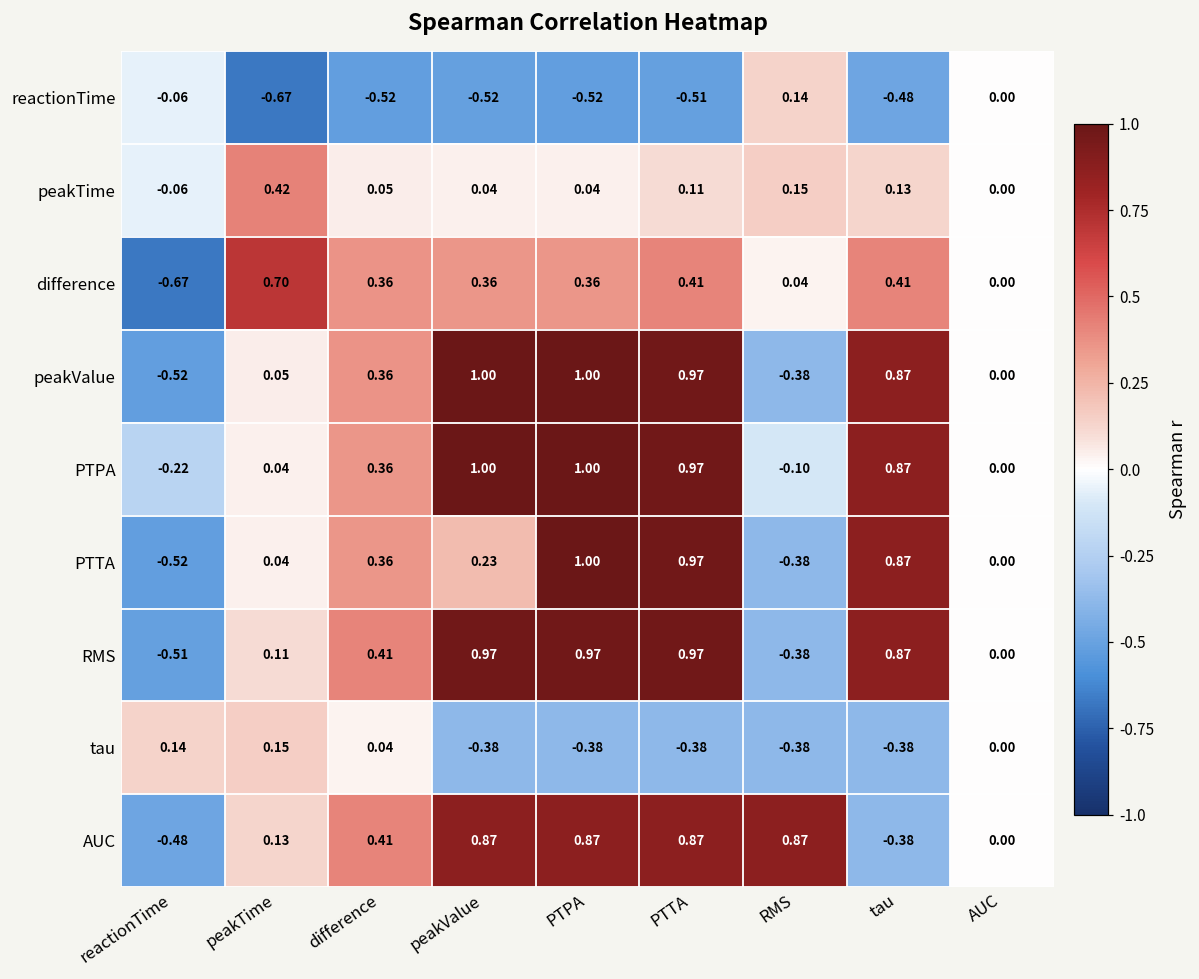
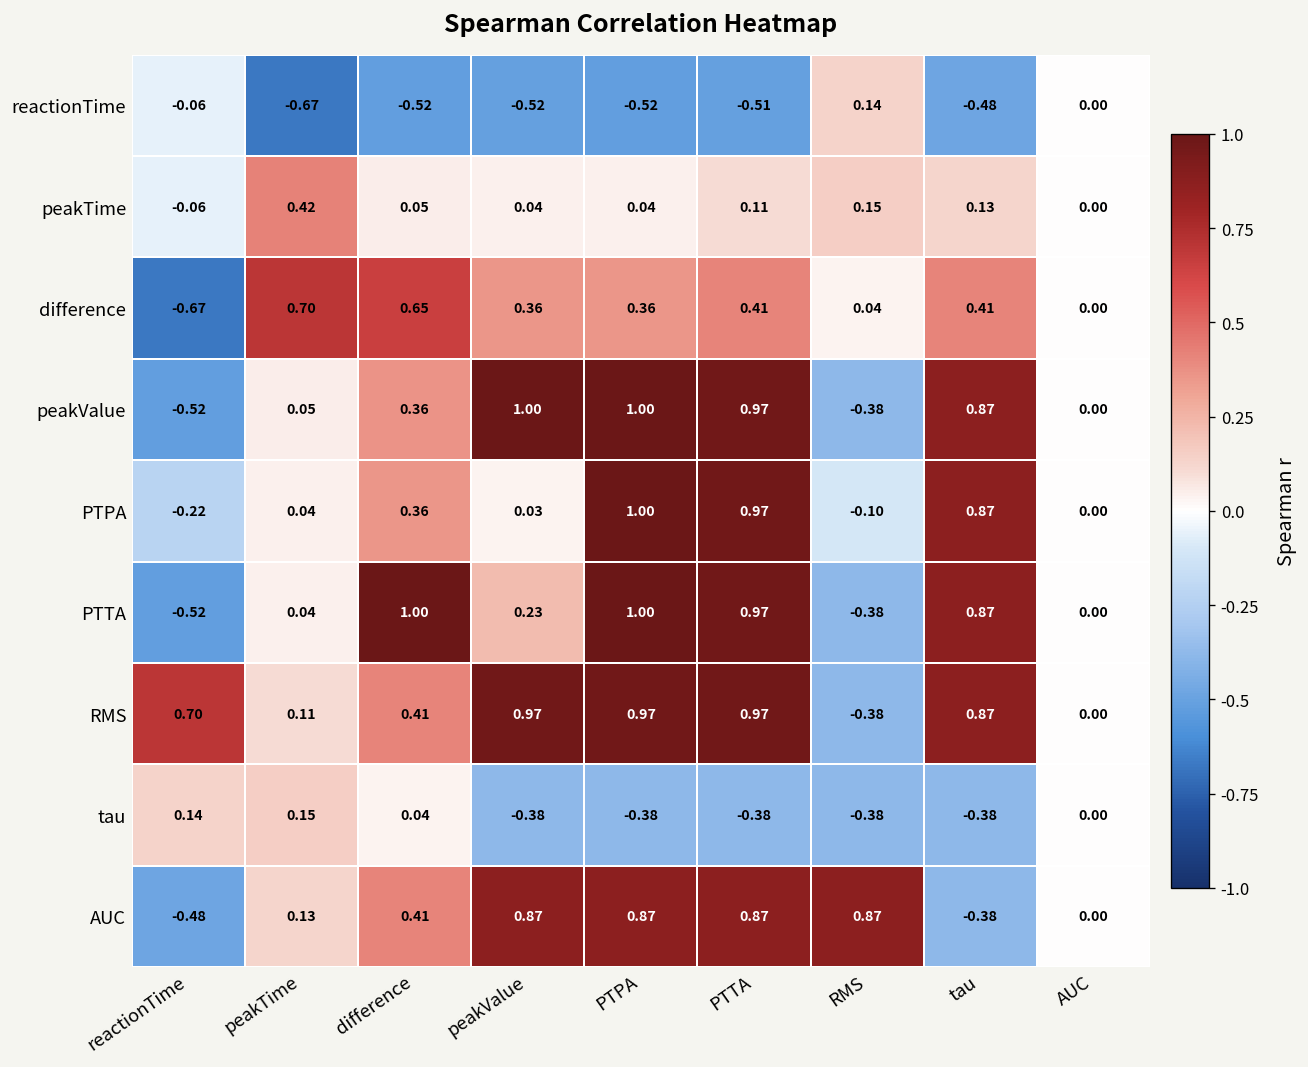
  {
    "reactionTime": {
      "reactionTime": -0.06,
      "peakTime": -0.67,
      "difference": -0.52,
      "peakValue": -0.52,
      "PTPA": -0.52,
      "PTTA": -0.51,
      "RMS": 0.14,
      "tau": -0.48,
      "AUC": 0.00
    },
    "peakTime": {
      "reactionTime": -0.06,
      "peakTime": 0.42,
      "difference": 0.05,
      "peakValue": 0.04,
      "PTPA": 0.04,
      "PTTA": 0.11,
      "RMS": 0.15,
      "tau": 0.13,
      "AUC": 0.00
    },
    "difference": {
      "reactionTime": -0.67,
      "peakTime": 0.70,
-     "difference": 0.36,
+     "difference": 0.65,
      "peakValue": 0.36,
      "PTPA": 0.36,
      "PTTA": 0.41,
      "RMS": 0.04,
      "tau": 0.41,
      "AUC": 0.00
    },
    "peakValue": {
      "reactionTime": -0.52,
      "peakTime": 0.05,
      "difference": 0.36,
      "peakValue": 1.00,
      "PTPA": 1.00,
      "PTTA": 0.97,
      "RMS": -0.38,
      "tau": 0.87,
      "AUC": 0.00
    },
    "PTPA": {
      "reactionTime": -0.22,
      "peakTime": 0.04,
      "difference": 0.36,
-     "peakValue": 1.00,
+     "peakValue": 0.03,
      "PTPA": 1.00,
      "PTTA": 0.97,
      "RMS": -0.10,
      "tau": 0.87,
      "AUC": 0.00
    },
    "PTTA": {
      "reactionTime": -0.52,
      "peakTime": 0.04,
-     "difference": 0.36,
+     "difference": 1.00,
      "peakValue": 0.23,
      "PTPA": 1.00,
      "PTTA": 0.97,
      "RMS": -0.38,
      "tau": 0.87,
      "AUC": 0.00
    },
    "RMS": {
-     "reactionTime": -0.51,
+     "reactionTime": 0.70,
      "peakTime": 0.11,
      "difference": 0.41,
      "peakValue": 0.97,
      "PTPA": 0.97,
      "PTTA": 0.97,
      "RMS": -0.38,
      "tau": 0.87,
      "AUC": 0.00
    },
    "tau": {
      "reactionTime": 0.14,
      "peakTime": 0.15,
      "difference": 0.04,
      "peakValue": -0.38,
      "PTPA": -0.38,
      "PTTA": -0.38,
      "RMS": -0.38,
      "tau": -0.38,
      "AUC": 0.00
    },
    "AUC": {
      "reactionTime": -0.48,
      "peakTime": 0.13,
      "difference": 0.41,
      "peakValue": 0.87,
      "PTPA": 0.87,
      "PTTA": 0.87,
      "RMS": 0.87,
      "tau": -0.38,
      "AUC": 0.00
    }
  }
